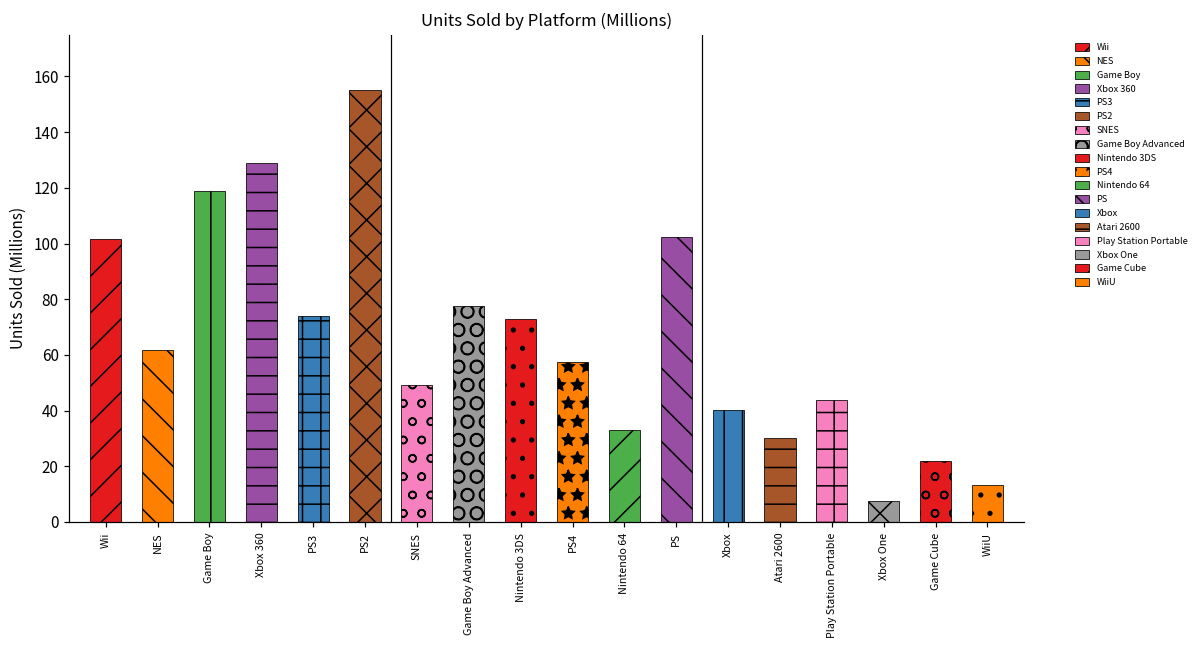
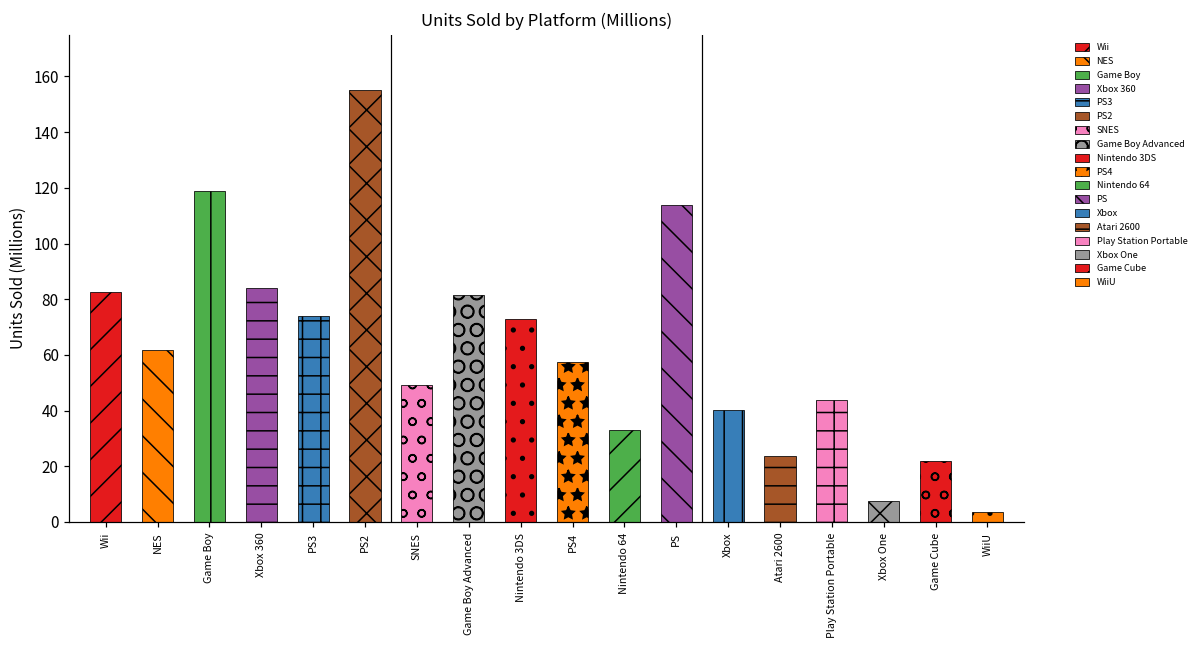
  {
-   "Wii": 102,
+   "Wii": 82,
    "NES": 62,
    "Game Boy": 119,
-   "Xbox 360": 129,
+   "Xbox 360": 84,
    "PS3": 74,
    "PS2": 155,
    "SNES": 49,
-   "Game Boy Advanced": 78,
+   "Game Boy Advanced": 82,
    "Nintendo 3DS": 73,
    "PS4": 58,
    "Nintendo 64": 33,
-   "PS": 102,
+   "PS": 114,
    "Xbox": 40,
-   "Atari 2600": 30,
+   "Atari 2600": 24,
    "Play Station Portable": 44,
    "Xbox One": 7,
    "Game Cube": 22,
-   "WiiU": 13
+   "WiiU": 4
  }
